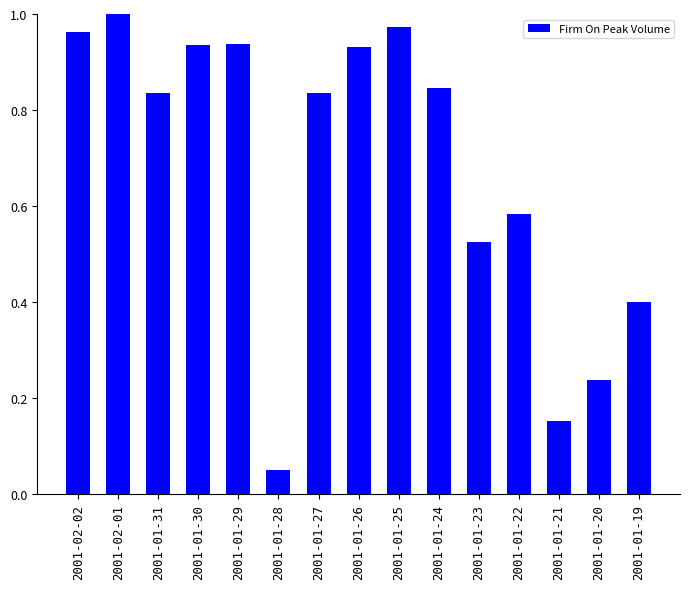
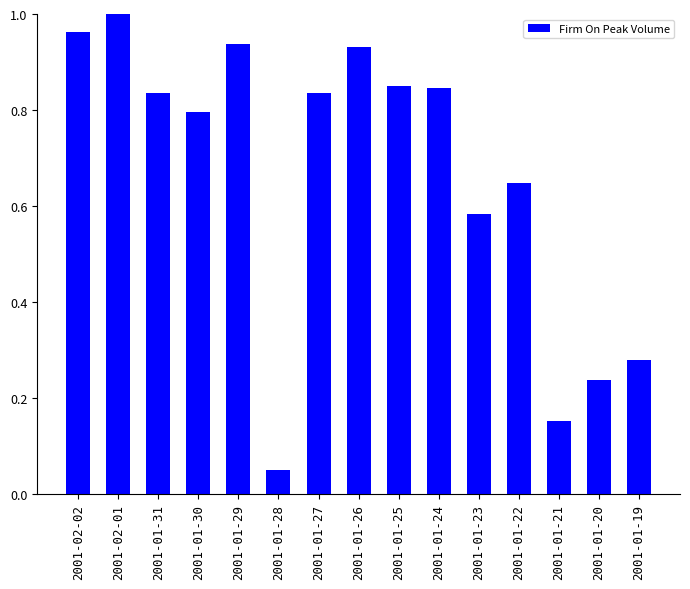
  {
    "2001-02-02": 0.96,
    "2001-02-01": 1.00,
    "2001-01-31": 0.83,
-   "2001-01-30": 0.93,
+   "2001-01-30": 0.80,
    "2001-01-29": 0.94,
    "2001-01-28": 0.05,
    "2001-01-27": 0.84,
    "2001-01-26": 0.93,
-   "2001-01-25": 0.97,
+   "2001-01-25": 0.85,
    "2001-01-24": 0.85,
-   "2001-01-23": 0.53,
-   "2001-01-22": 0.58,
+   "2001-01-23": 0.58,
+   "2001-01-22": 0.65,
    "2001-01-21": 0.15,
    "2001-01-20": 0.24,
-   "2001-01-19": 0.40
+   "2001-01-19": 0.28
  }
